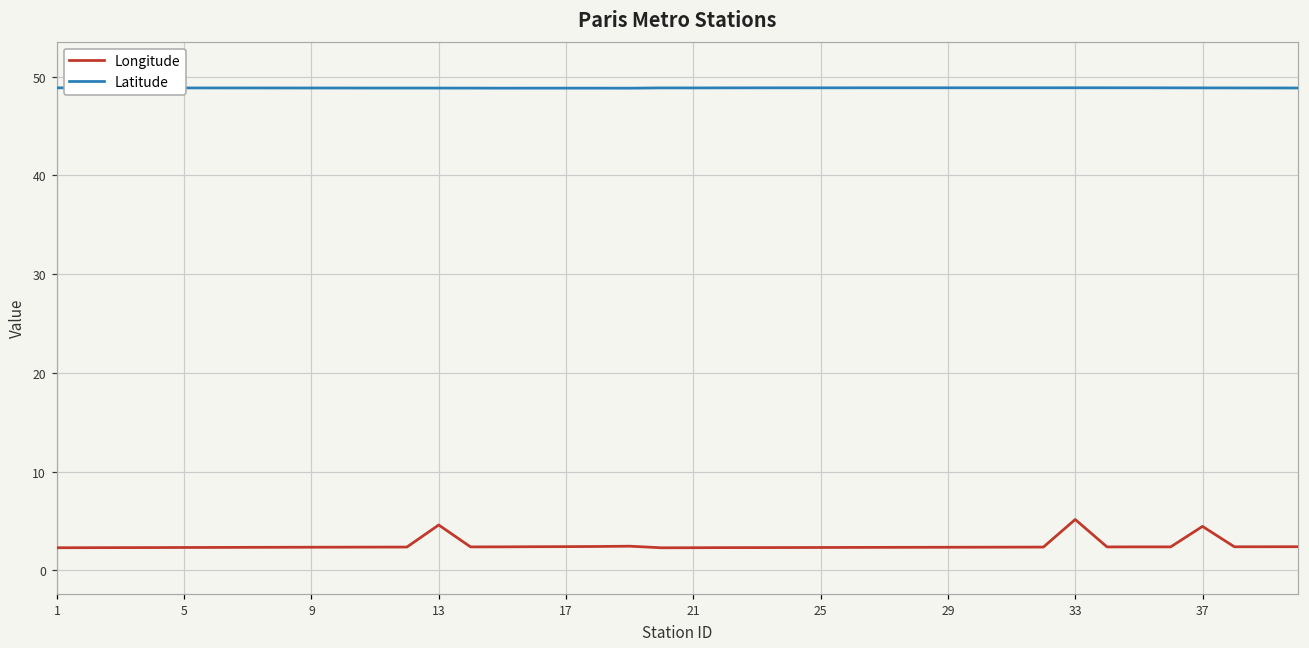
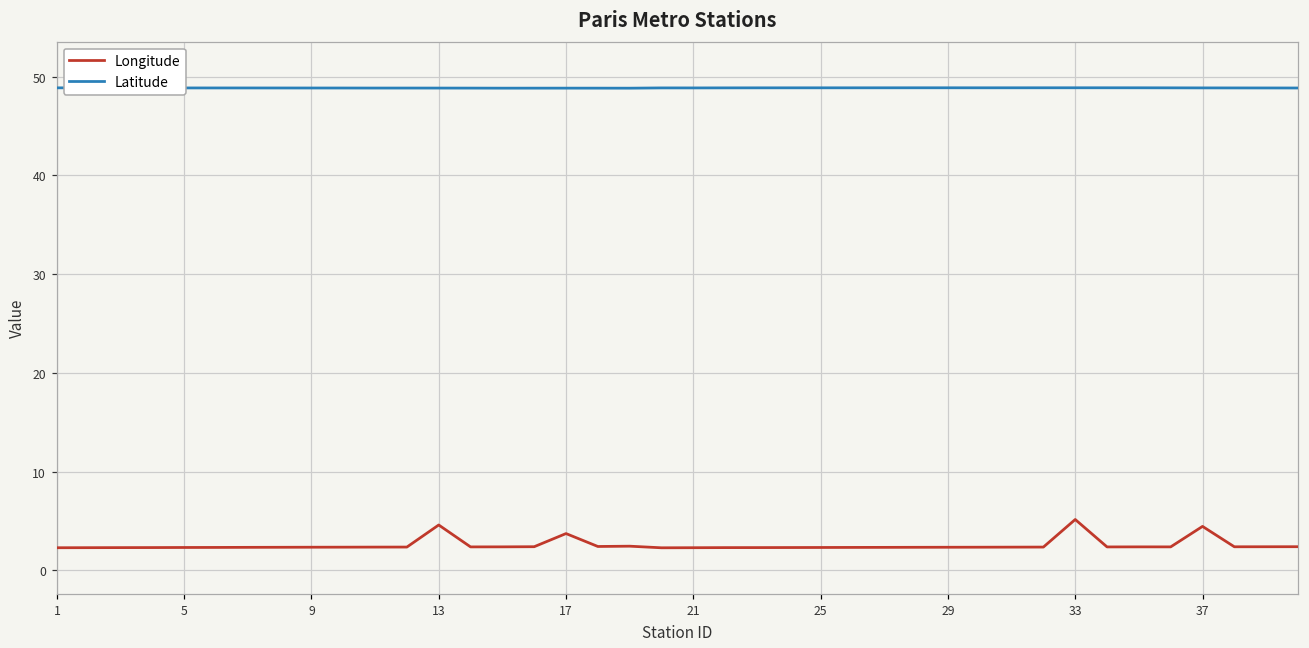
  {
    "Longitude": {
      "1": 2,
      "5": 2,
      "9": 2,
      "13": 5,
-     "17": 2,
+     "17": 4,
      "21": 2,
      "25": 2,
      "29": 2,
      "33": 5,
      "37": 4
    },
    "Latitude": {
      "1": 49,
      "9": 49,
      "13": 49,
      "17": 49,
      "21": 49,
      "25": 49,
      "29": 49,
      "33": 49,
      "37": 49
    }
  }
